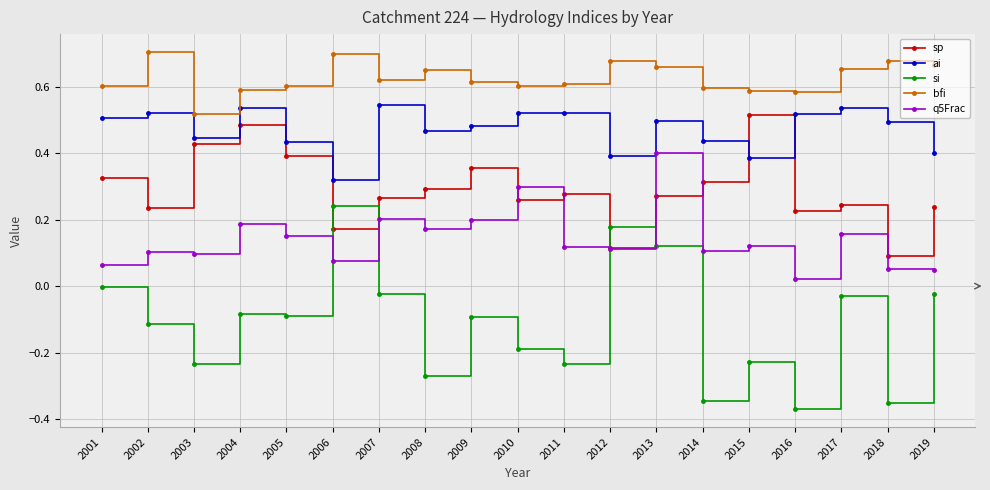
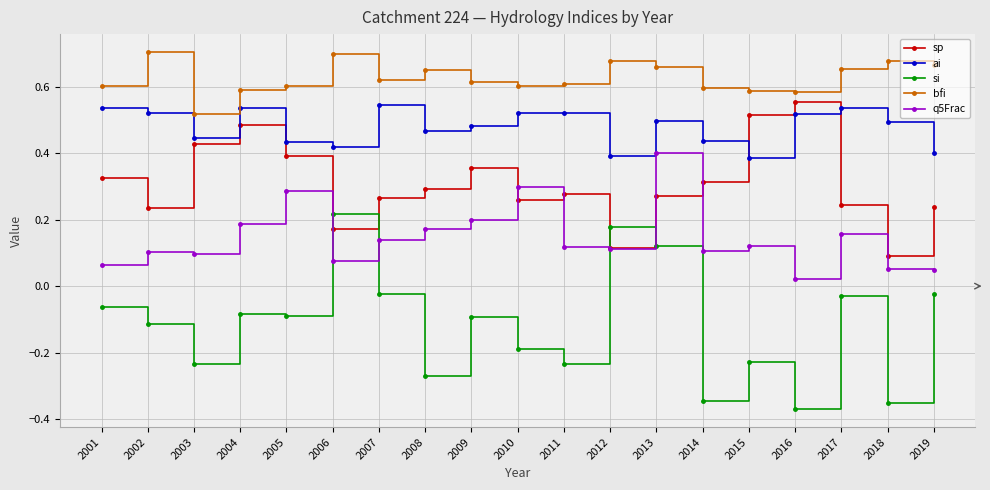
  {
    "sp": {
      "2001": 0.32,
      "2002": 0.24,
      "2003": 0.43,
      "2004": 0.49,
      "2005": 0.39,
      "2006": 0.17,
      "2007": 0.26,
      "2008": 0.29,
      "2009": 0.36,
      "2010": 0.26,
      "2011": 0.28,
      "2013": 0.27,
      "2014": 0.31,
      "2015": 0.51,
-     "2016": 0.23,
+     "2016": 0.55,
      "2017": 0.24,
      "2018": 0.09,
      "2019": 0.24
    },
    "ai": {
-     "2001": 0.51,
+     "2001": 0.53,
      "2002": 0.52,
      "2003": 0.44,
      "2004": 0.54,
      "2005": 0.43,
-     "2006": 0.32,
+     "2006": 0.42,
      "2007": 0.55,
      "2008": 0.47,
      "2009": 0.48,
      "2010": 0.52,
      "2011": 0.52,
      "2012": 0.39,
      "2013": 0.50,
      "2014": 0.44,
      "2015": 0.39,
      "2016": 0.52,
      "2017": 0.54,
      "2018": 0.49,
      "2019": 0.40
    },
    "si": {
-     "2001": 0.00,
+     "2001": -0.06,
      "2002": -0.11,
      "2003": -0.23,
      "2004": -0.09,
      "2005": -0.09,
-     "2006": 0.24,
+     "2006": 0.22,
      "2007": -0.02,
      "2008": -0.27,
      "2009": -0.09,
      "2010": -0.19,
      "2011": -0.23,
      "2012": 0.18,
      "2013": 0.12,
      "2014": -0.35,
      "2015": -0.23,
      "2016": -0.37,
      "2017": -0.03,
      "2018": -0.35,
      "2019": -0.02
    },
    "bfi": {
      "2001": 0.60,
      "2002": 0.70,
      "2003": 0.52,
      "2004": 0.59,
      "2005": 0.60,
      "2006": 0.70,
      "2007": 0.62,
      "2008": 0.65,
      "2009": 0.62,
      "2010": 0.60,
      "2011": 0.61,
      "2012": 0.68,
      "2013": 0.66,
      "2014": 0.60,
      "2015": 0.59,
      "2016": 0.59,
      "2017": 0.65,
      "2018": 0.68
    },
    "q5Frac": {
      "2001": 0.06,
      "2002": 0.10,
      "2003": 0.10,
      "2004": 0.19,
-     "2005": 0.15,
+     "2005": 0.29,
      "2006": 0.08,
-     "2007": 0.20,
+     "2007": 0.14,
      "2008": 0.17,
      "2009": 0.20,
      "2010": 0.30,
      "2011": 0.12,
      "2013": 0.40,
      "2014": 0.11,
      "2015": 0.12,
      "2016": 0.02,
      "2017": 0.16,
      "2018": 0.05,
      "2019": 0.05
    }
  }
